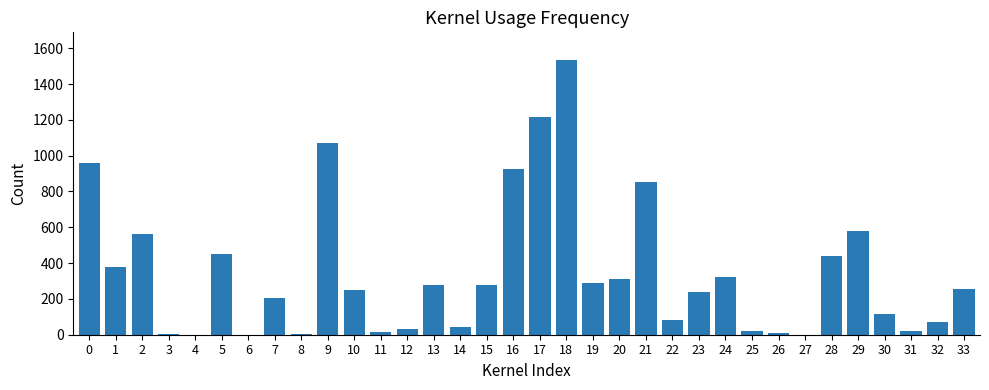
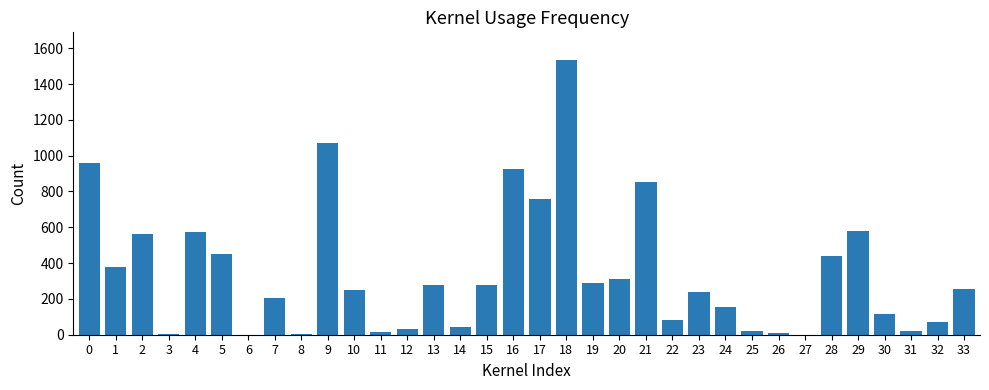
  {
    "0": 960,
    "1": 380,
    "2": 560,
-   "4": 0,
+   "4": 570,
    "5": 450,
    "7": 210,
    "9": 1070,
    "10": 250,
    "11": 10,
    "12": 30,
    "13": 280,
    "14": 50,
    "15": 280,
    "16": 920,
-   "17": 1220,
+   "17": 760,
    "18": 1540,
    "19": 290,
    "20": 310,
    "21": 850,
    "22": 80,
    "23": 240,
-   "24": 320,
+   "24": 160,
    "25": 20,
    "28": 440,
    "29": 580,
    "30": 120,
    "31": 20,
    "32": 70,
    "33": 260
  }
